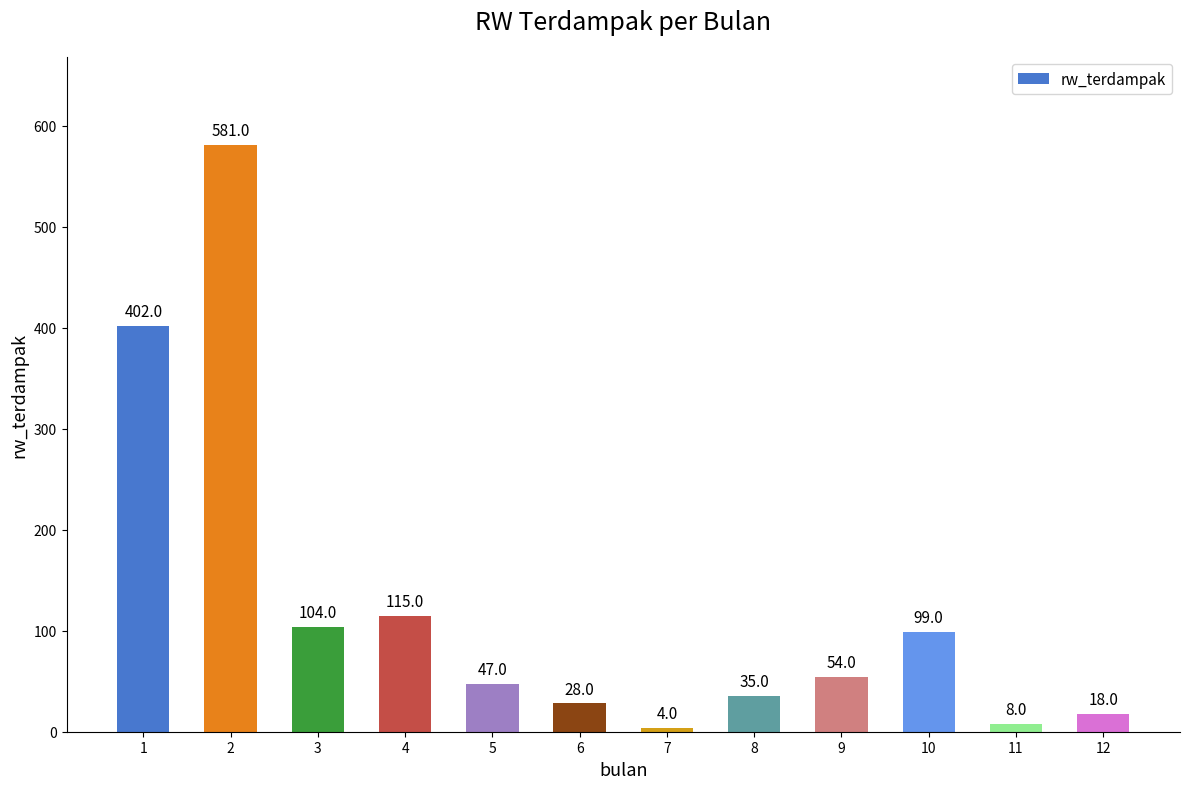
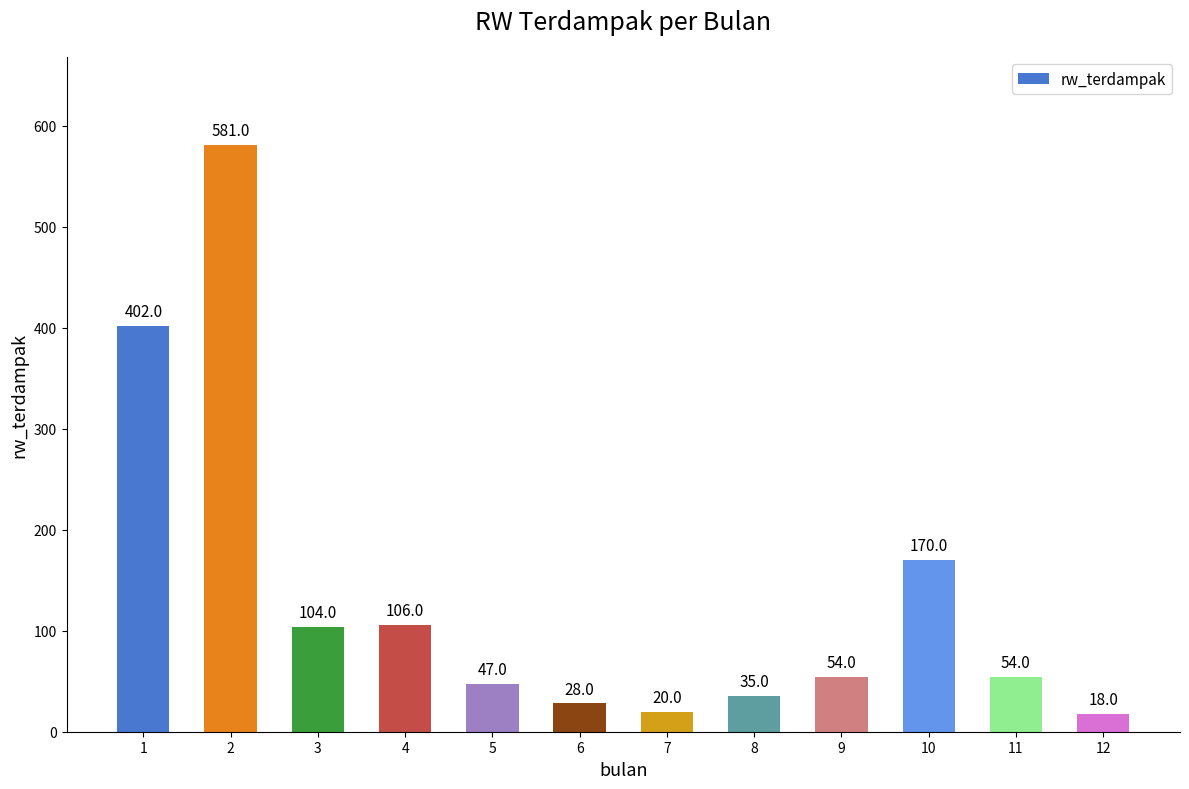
  {
    "1": 402.0,
    "2": 581.0,
    "3": 104.0,
-   "4": 115.0,
+   "4": 106.0,
    "5": 47.0,
    "6": 28.0,
-   "7": 4.0,
+   "7": 20.0,
    "8": 35.0,
    "9": 54.0,
-   "10": 99.0,
-   "11": 8.0,
+   "10": 170.0,
+   "11": 54.0,
    "12": 18.0
  }
